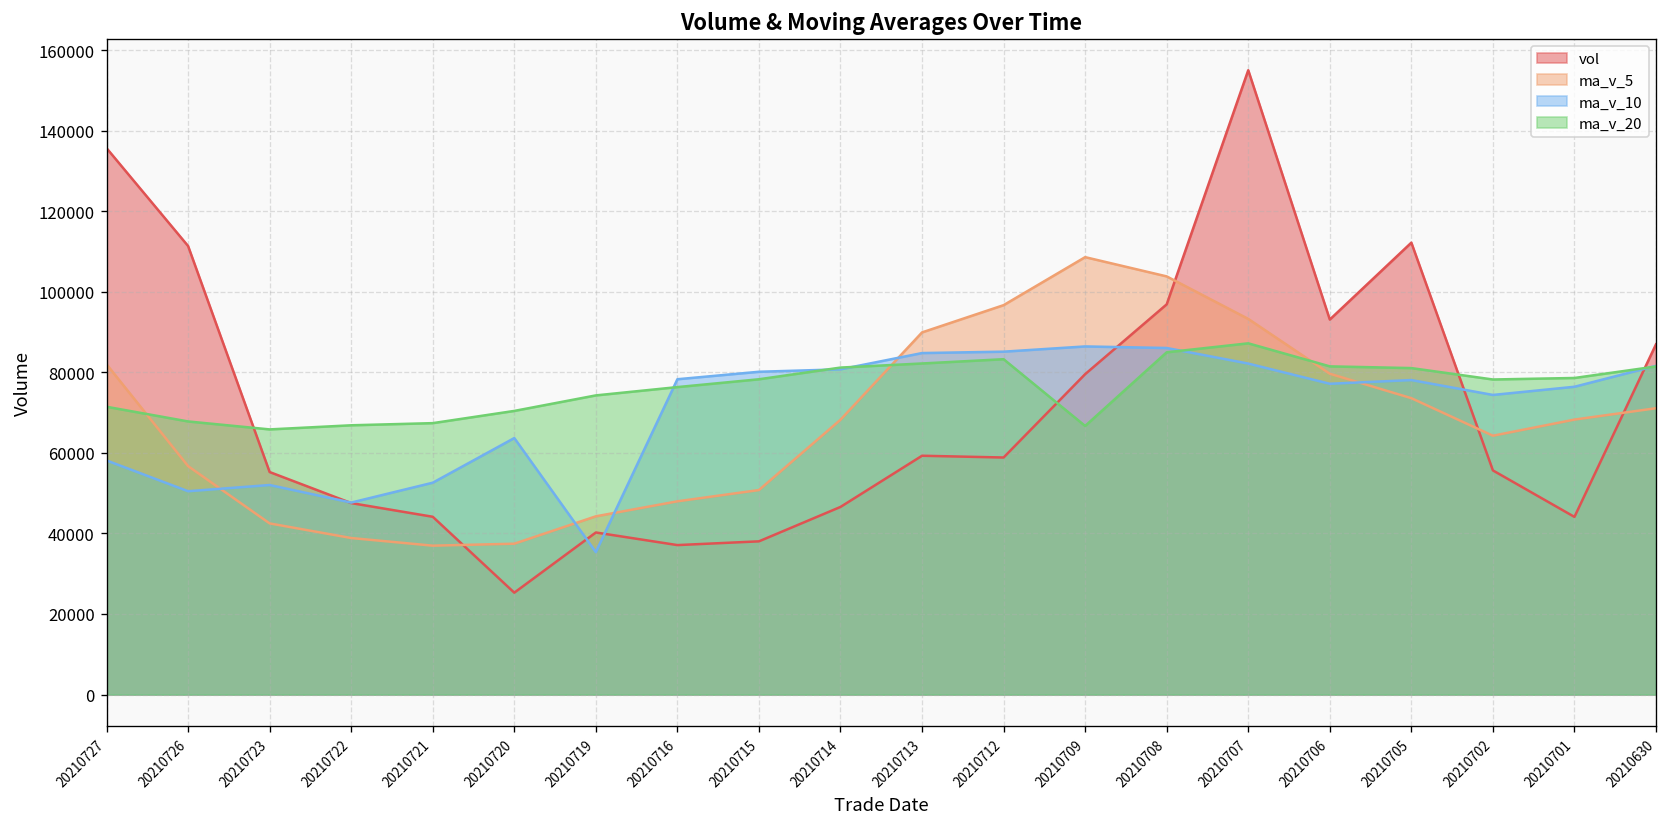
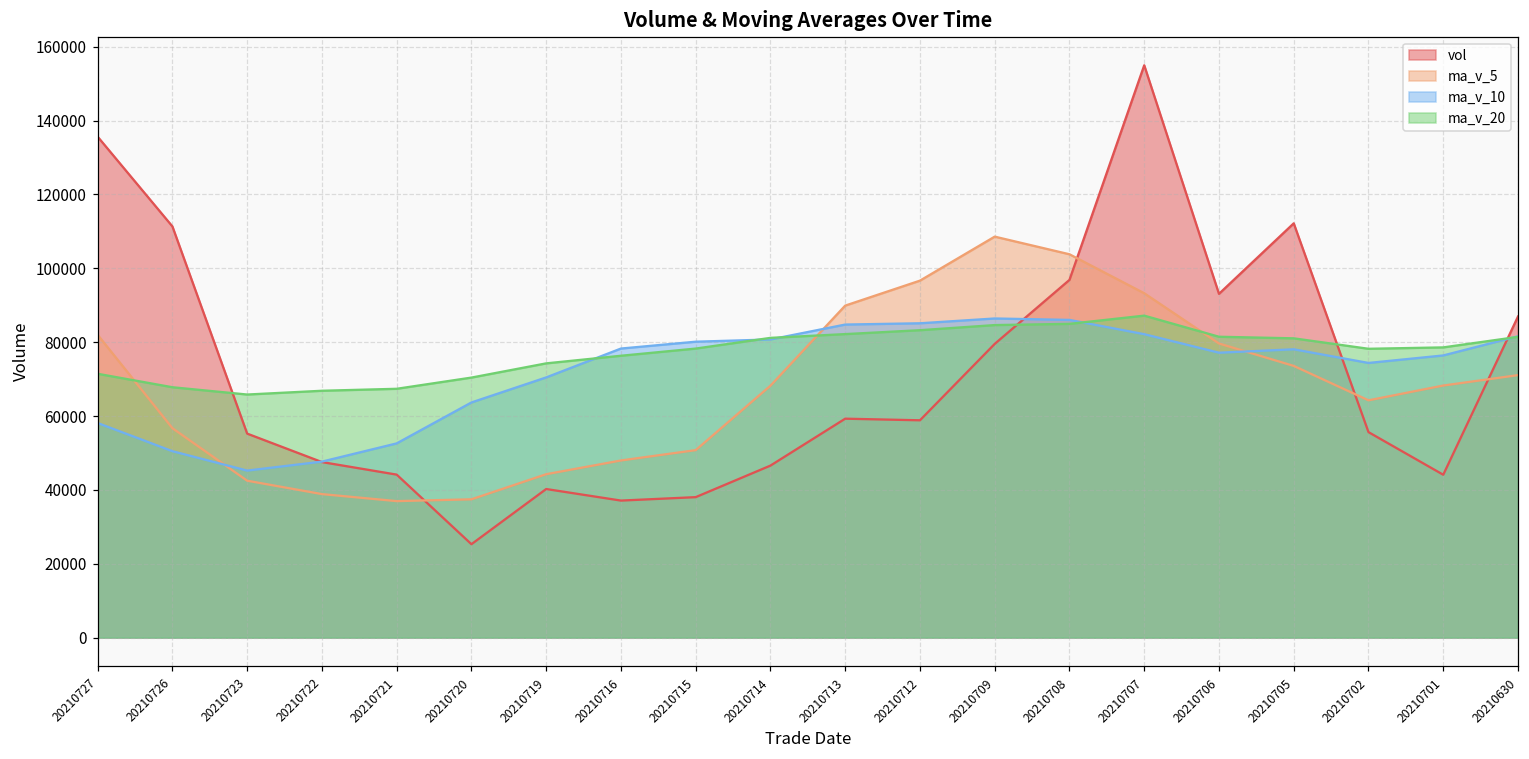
  {
    "vol": {
      "20210727": 136000,
      "20210726": 111000,
      "20210723": 55000,
      "20210721": 44000,
      "20210720": 25000,
      "20210719": 40000,
      "20210716": 37000,
      "20210715": 38000,
      "20210714": 47000,
      "20210713": 59000,
      "20210712": 59000,
      "20210709": 80000,
      "20210708": 97000,
      "20210707": 155000,
      "20210706": 93000,
      "20210705": 112000,
      "20210702": 56000,
      "20210701": 44000,
      "20210630": 87000
    },
    "ma_v_5": {
      "20210727": 82000,
      "20210726": 57000,
      "20210723": 42000,
      "20210722": 39000,
      "20210721": 37000,
      "20210720": 37000,
      "20210719": 44000,
      "20210716": 48000,
      "20210715": 51000,
      "20210714": 68000,
      "20210713": 90000,
      "20210712": 97000,
      "20210709": 109000,
      "20210708": 104000,
      "20210707": 93000,
      "20210706": 80000,
      "20210705": 74000,
      "20210702": 64000,
      "20210701": 68000,
      "20210630": 71000
    },
    "ma_v_10": {
      "20210727": 58000,
      "20210726": 50000,
-     "20210723": 52000,
+     "20210723": 45000,
      "20210721": 53000,
      "20210720": 64000,
-     "20210719": 35000,
+     "20210719": 70000,
      "20210716": 78000,
      "20210715": 80000,
      "20210713": 85000,
      "20210712": 85000,
      "20210709": 86000,
      "20210708": 86000,
      "20210707": 82000,
      "20210706": 77000,
      "20210705": 78000,
      "20210702": 74000,
      "20210701": 76000
    },
    "ma_v_20": {
      "20210727": 71000,
      "20210726": 68000,
      "20210723": 66000,
      "20210722": 67000,
      "20210721": 67000,
      "20210720": 70000,
      "20210719": 74000,
      "20210716": 76000,
      "20210715": 78000,
      "20210713": 82000,
      "20210712": 83000,
-     "20210709": 67000,
+     "20210709": 85000,
      "20210708": 85000,
      "20210707": 87000,
      "20210706": 81000,
      "20210705": 81000,
      "20210702": 78000,
      "20210701": 79000
    }
  }
